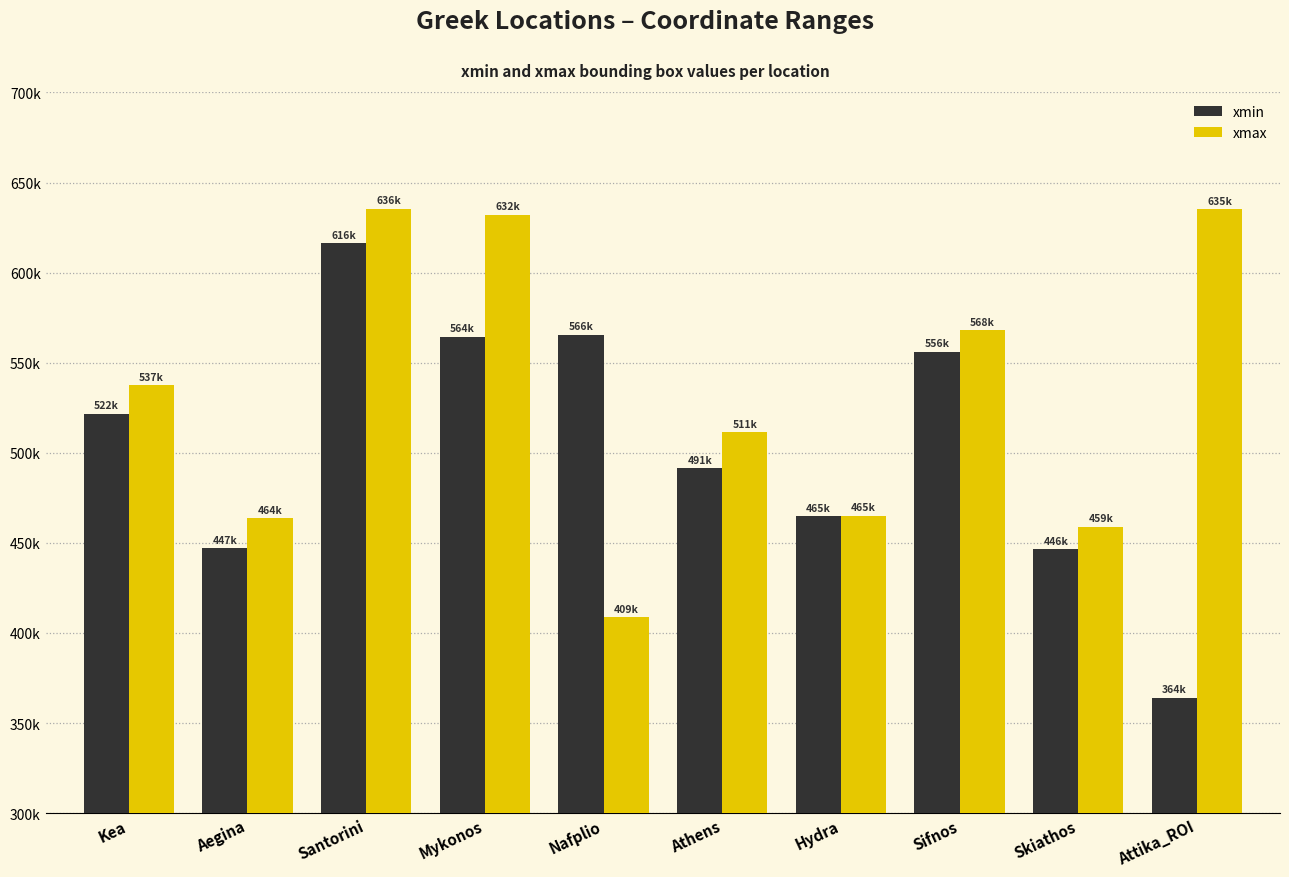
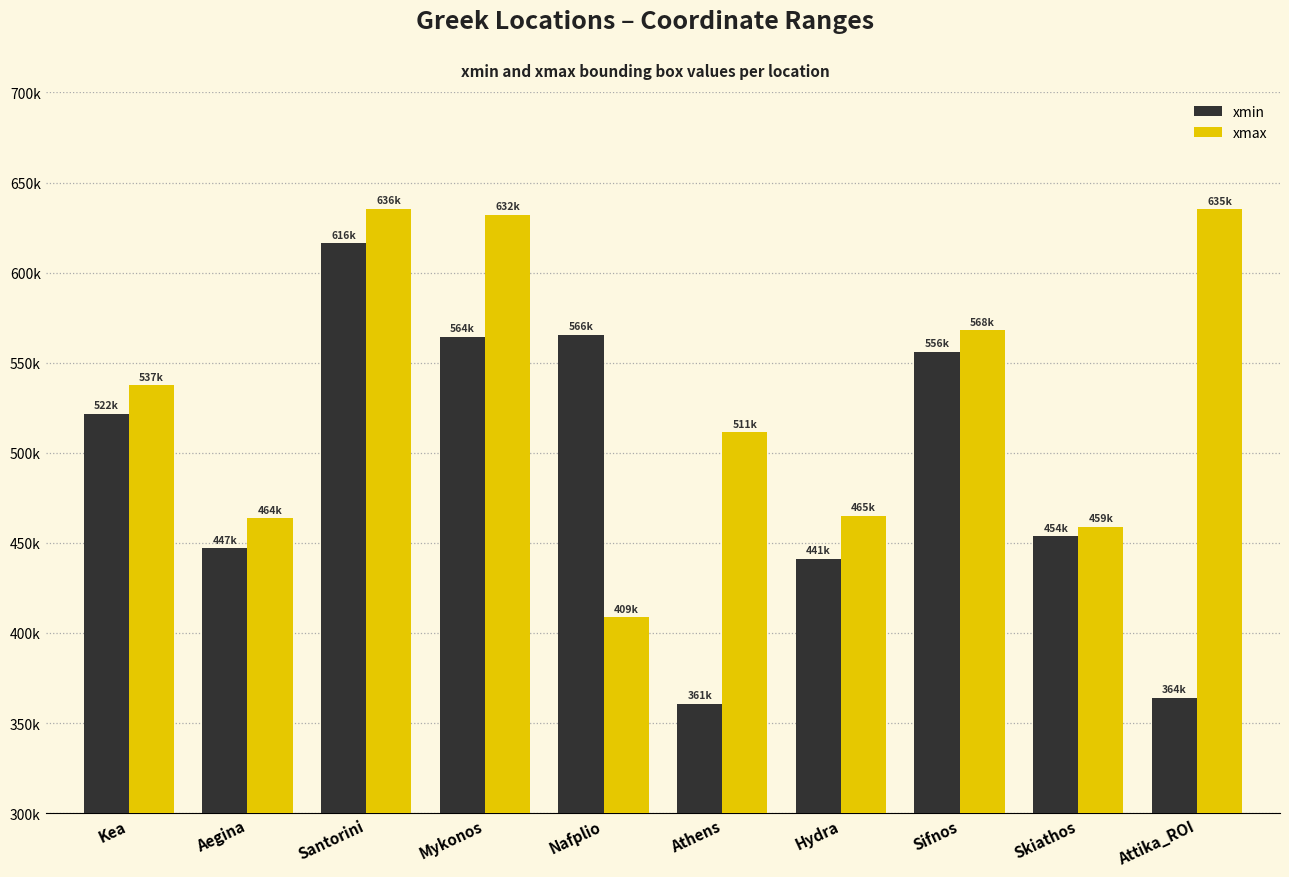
  {
    "xmin": {
      "Kea": "522k",
      "Aegina": "447k",
      "Santorini": "616k",
      "Mykonos": "564k",
      "Nafplio": "566k",
-     "Athens": "491k",
-     "Hydra": "465k",
+     "Athens": "361k",
+     "Hydra": "441k",
      "Sifnos": "556k",
-     "Skiathos": "446k",
+     "Skiathos": "454k",
      "Attika_ROI": "364k"
    },
    "xmax": {
      "Kea": "537k",
      "Aegina": "464k",
      "Santorini": "636k",
      "Mykonos": "632k",
      "Nafplio": "409k",
      "Athens": "511k",
      "Hydra": "465k",
      "Sifnos": "568k",
      "Skiathos": "459k",
      "Attika_ROI": "635k"
    }
  }
